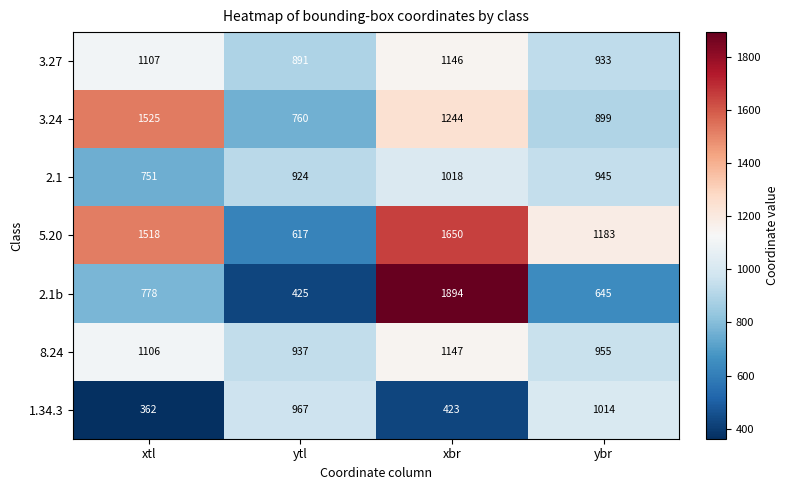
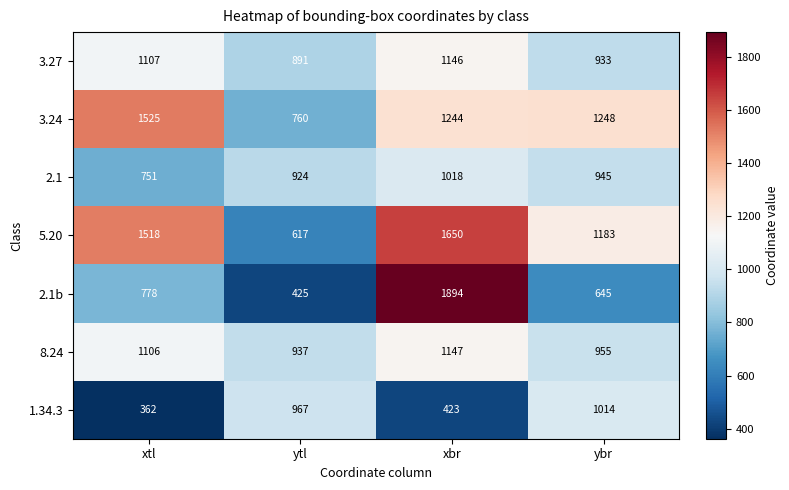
  {
    "3.27": {
      "xtl": 1107,
      "ytl": 891,
      "xbr": 1146,
      "ybr": 933
    },
    "3.24": {
      "xtl": 1525,
      "ytl": 760,
      "xbr": 1244,
-     "ybr": 899
+     "ybr": 1248
    },
    "2.1": {
      "xtl": 751,
      "ytl": 924,
      "xbr": 1018,
      "ybr": 945
    },
    "5.20": {
      "xtl": 1518,
      "ytl": 617,
      "xbr": 1650,
      "ybr": 1183
    },
    "2.1b": {
      "xtl": 778,
      "ytl": 425,
      "xbr": 1894,
      "ybr": 645
    },
    "8.24": {
      "xtl": 1106,
      "ytl": 937,
      "xbr": 1147,
      "ybr": 955
    },
    "1.34.3": {
      "xtl": 362,
      "ytl": 967,
      "xbr": 423,
      "ybr": 1014
    }
  }
